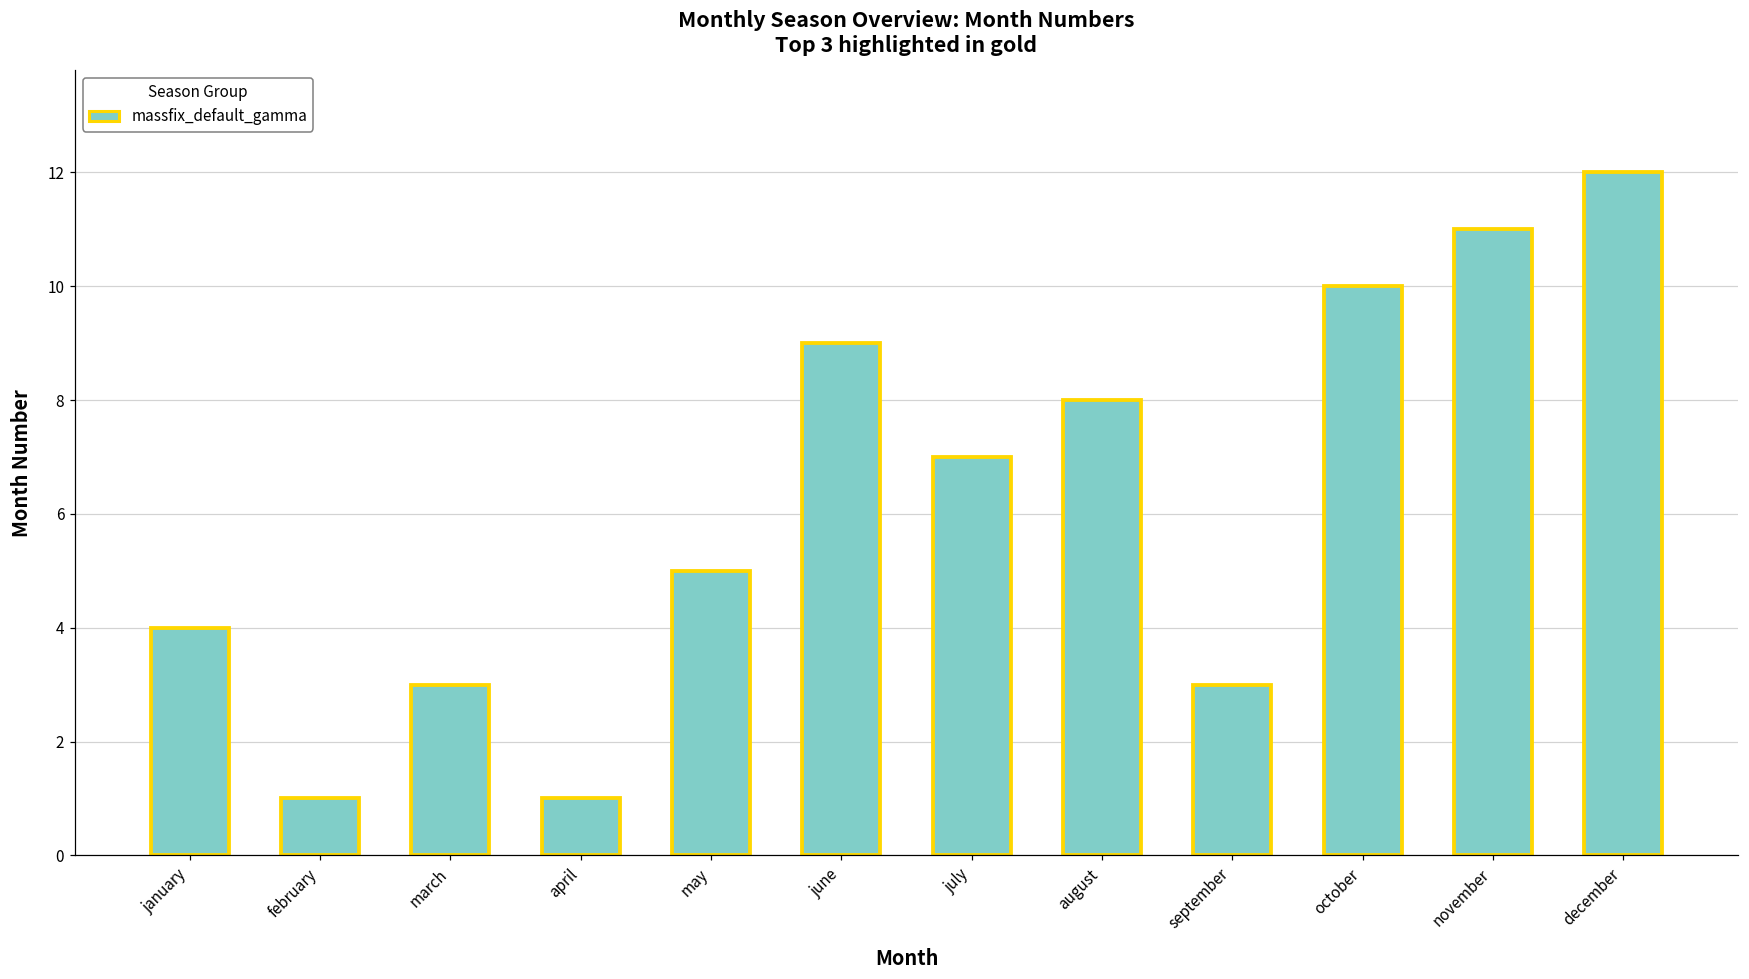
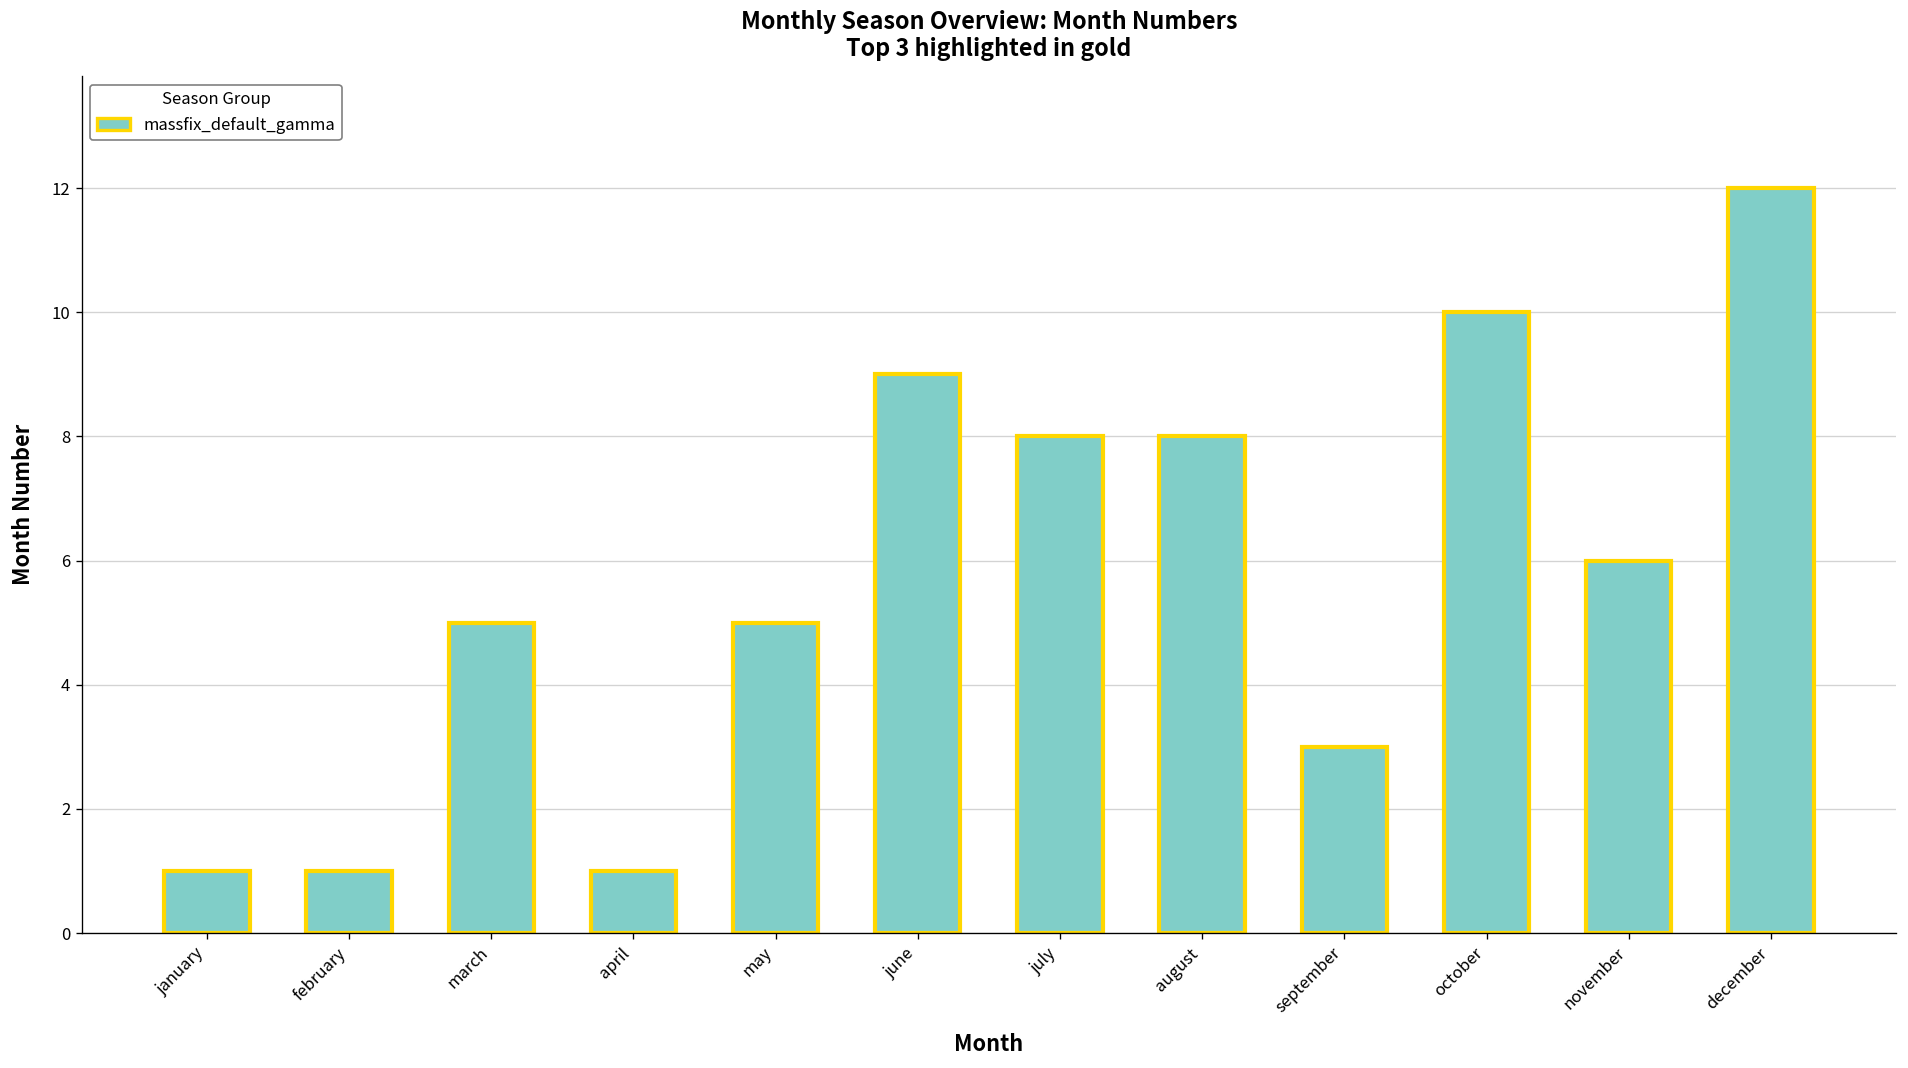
  {
-   "january": 4,
+   "january": 1,
    "february": 1,
-   "march": 3,
+   "march": 5,
    "april": 1,
    "may": 5,
    "june": 9,
-   "july": 7,
+   "july": 8,
    "august": 8,
    "september": 3,
    "october": 10,
-   "november": 11,
+   "november": 6,
    "december": 12
  }
